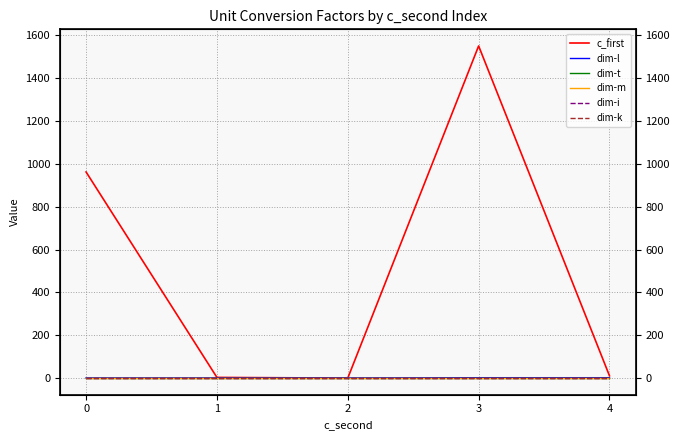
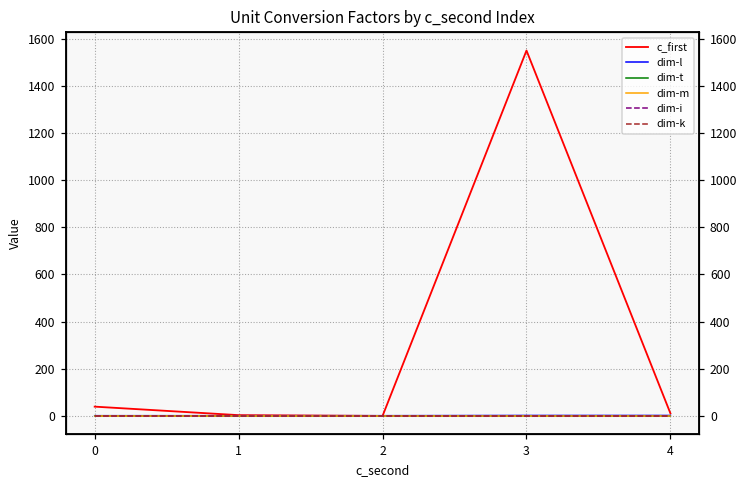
  {
    "c_first": {
-     "0": 960,
+     "0": 40,
      "3": 1550
    },
    "dim-k": {
      "0": 0,
      "3": 0
    }
  }
